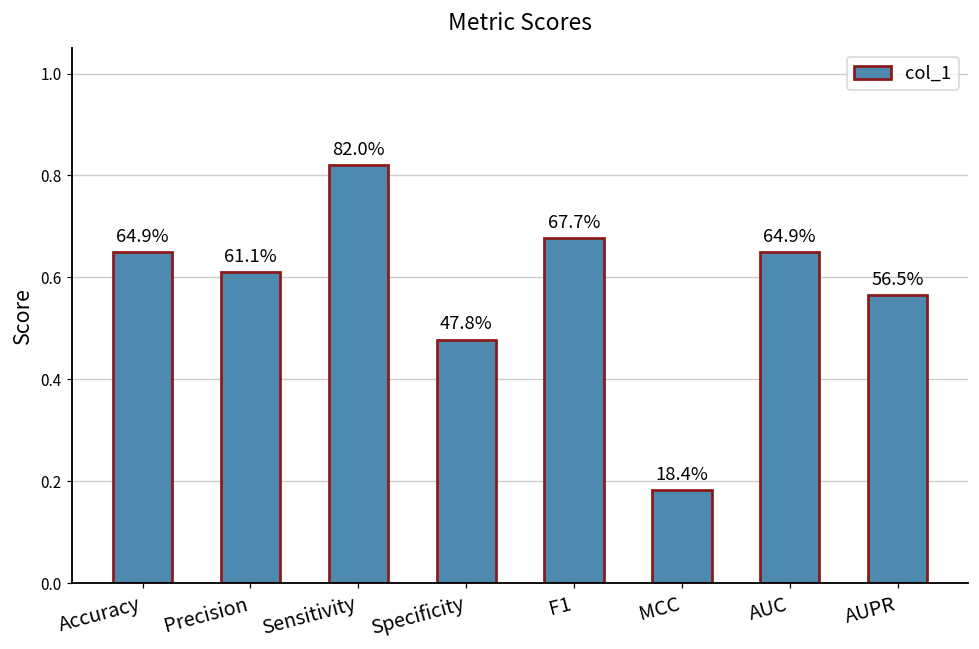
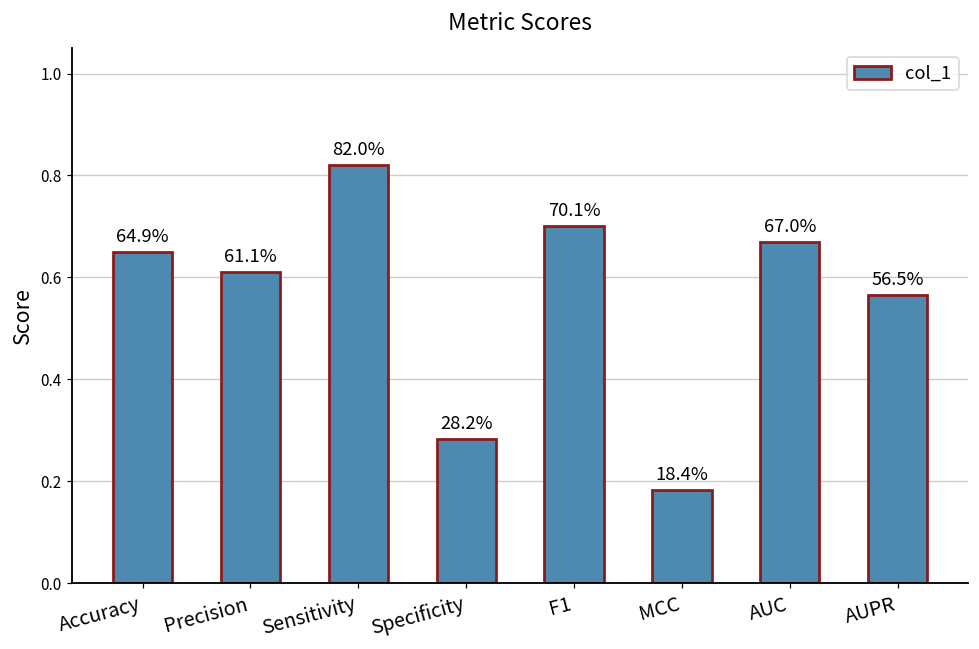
  {
    "Accuracy": "64.9%",
    "Precision": "61.1%",
    "Sensitivity": "82.0%",
-   "Specificity": "47.8%",
-   "F1": "67.7%",
+   "Specificity": "28.2%",
+   "F1": "70.1%",
    "MCC": "18.4%",
-   "AUC": "64.9%",
+   "AUC": "67.0%",
    "AUPR": "56.5%"
  }
